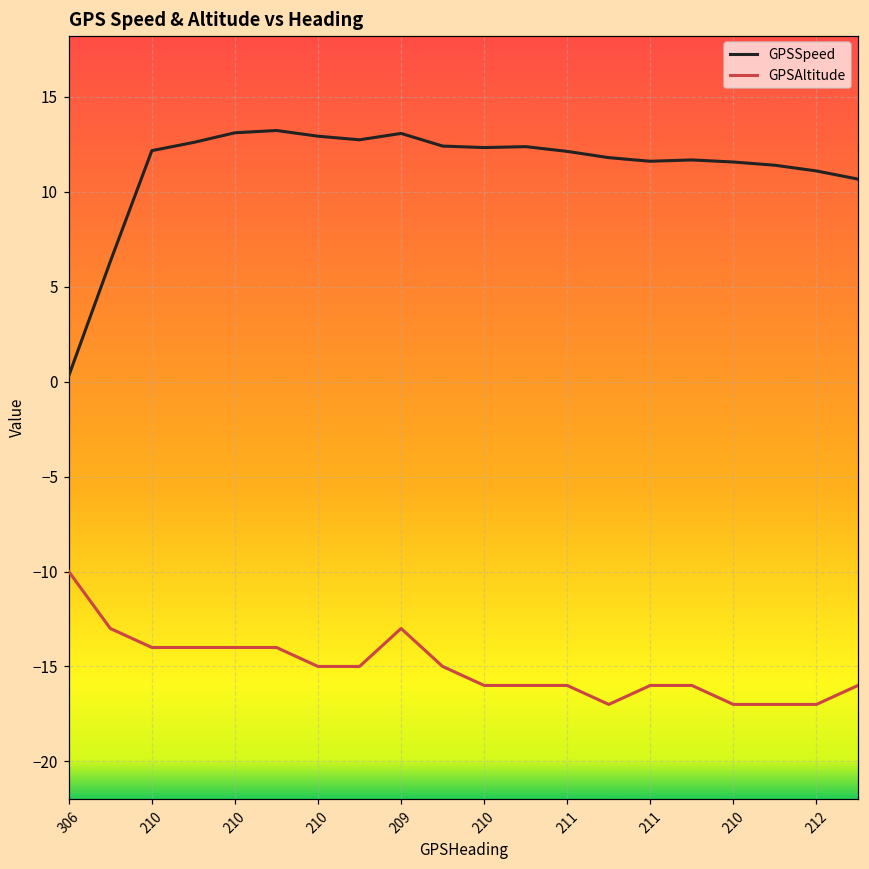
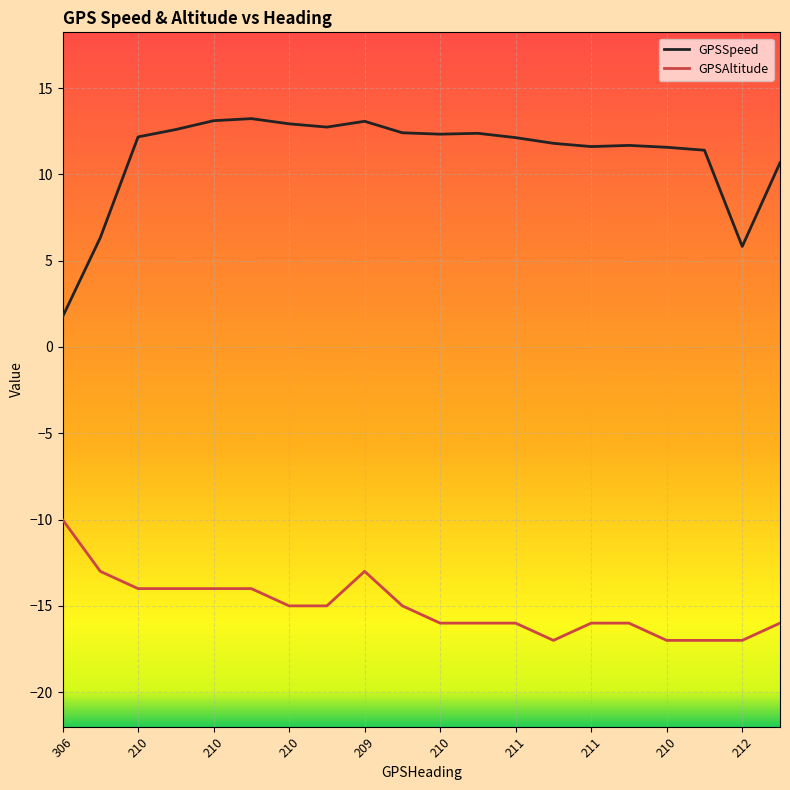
  {
    "GPSSpeed": {
-     "306": 0.3,
+     "306": 1.7,
      "209": 13.1,
-     "212": 11.1
+     "212": 5.8
    },
    "GPSAltitude": {
      "306": -10.0,
      "209": -13.0,
      "212": -17.0
    }
  }
